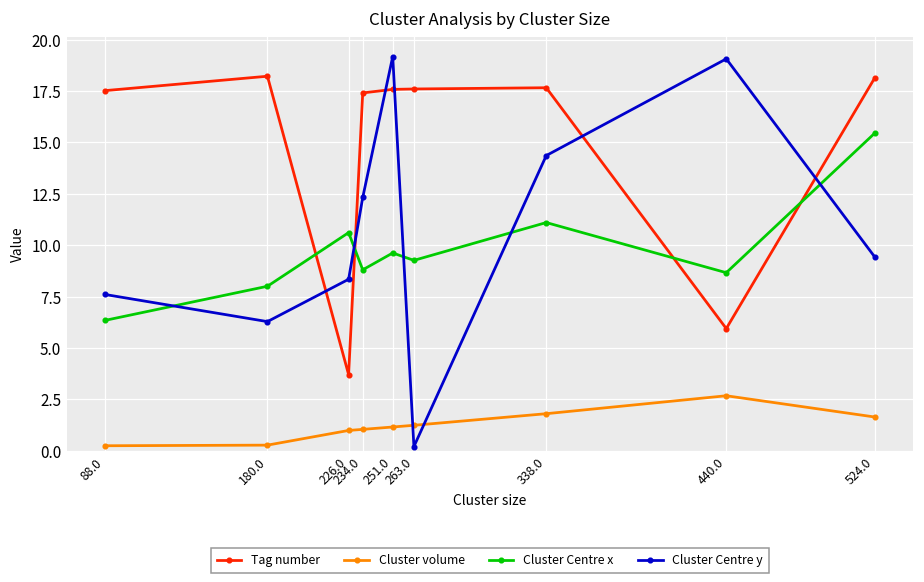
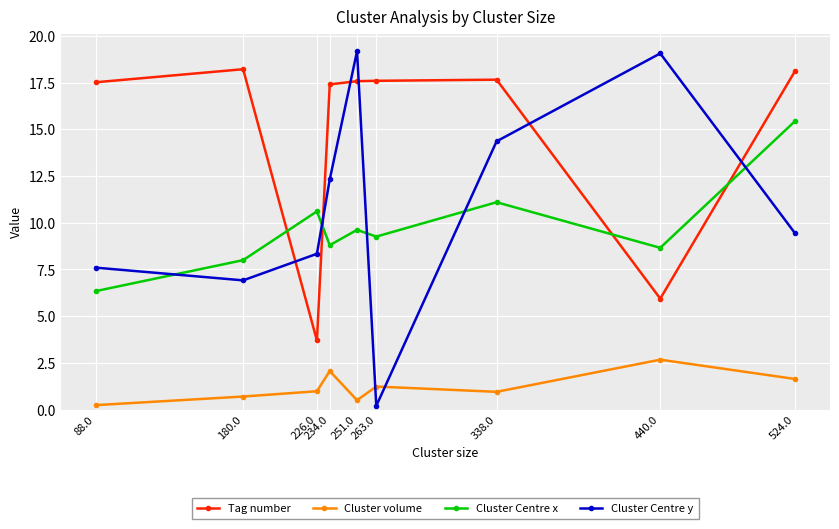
  {
    "Tag number": {
      "88.0": 17.5,
      "180.0": 18.2,
      "226.0": 3.7,
      "234.0": 17.4,
      "251.0": 17.6,
      "263.0": 17.6,
      "338.0": 17.7,
      "440.0": 5.9,
      "524.0": 18.1
    },
    "Cluster volume": {
      "88.0": 0.2,
-     "180.0": 0.3,
+     "180.0": 0.7,
      "226.0": 1.0,
-     "234.0": 1.0,
-     "251.0": 1.2,
+     "234.0": 2.1,
+     "251.0": 0.5,
      "263.0": 1.2,
-     "338.0": 1.8,
+     "338.0": 1.0,
      "440.0": 2.7,
      "524.0": 1.6
    },
    "Cluster Centre x": {
      "88.0": 6.3,
      "180.0": 8.0,
      "226.0": 10.6,
      "234.0": 8.8,
      "251.0": 9.6,
      "263.0": 9.3,
      "338.0": 11.1,
      "440.0": 8.7,
      "524.0": 15.4
    },
    "Cluster Centre y": {
      "88.0": 7.6,
-     "180.0": 6.3,
+     "180.0": 6.9,
      "226.0": 8.3,
      "234.0": 12.3,
      "251.0": 19.2,
      "263.0": 0.2,
      "338.0": 14.4,
      "440.0": 19.1,
      "524.0": 9.4
    }
  }
